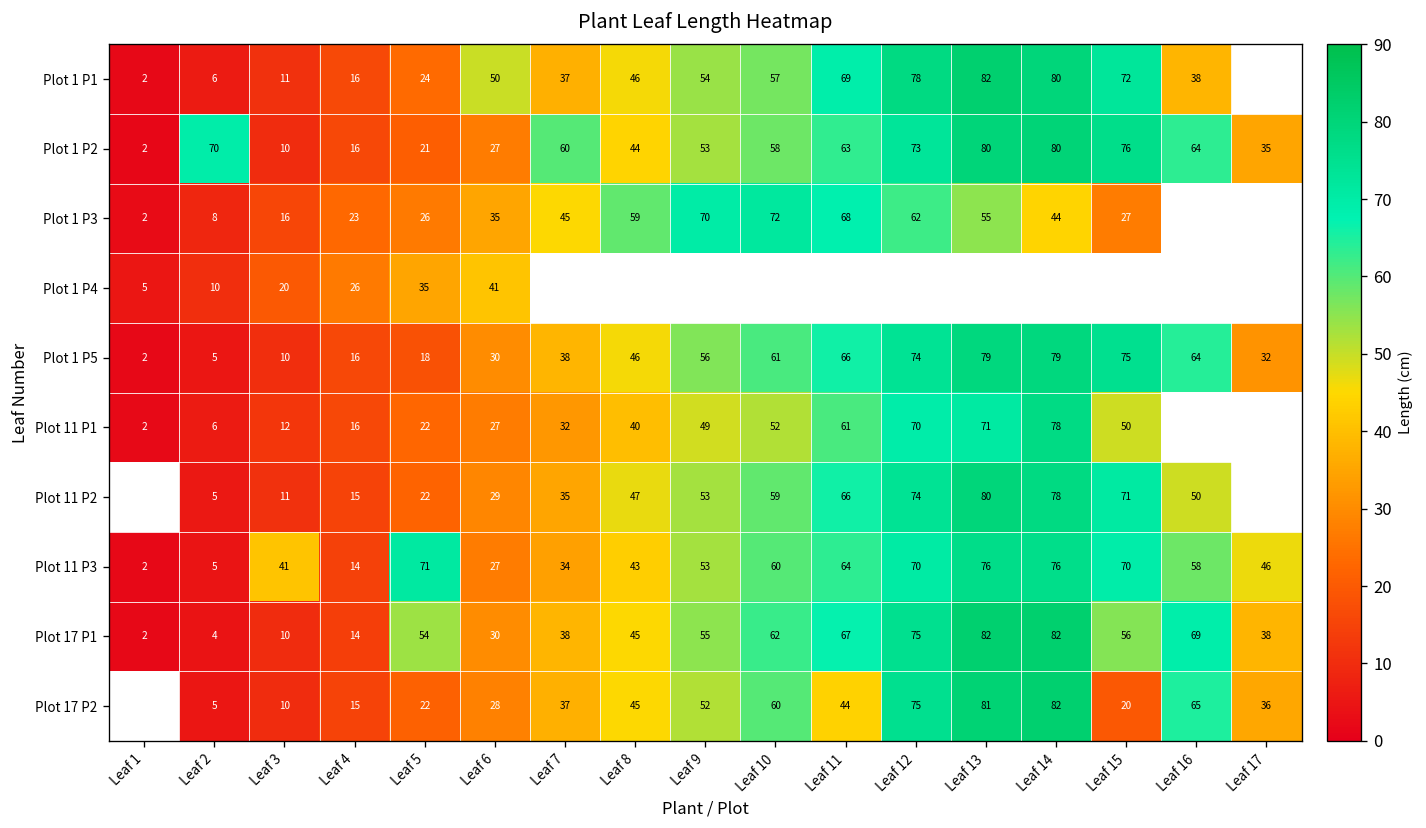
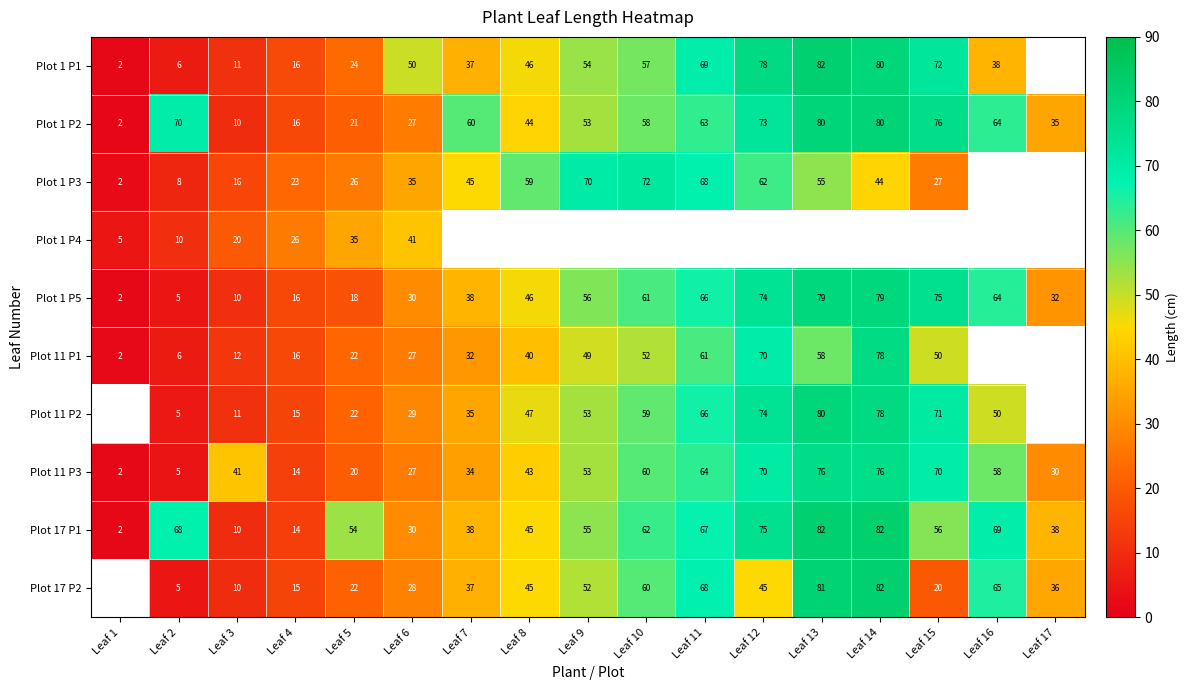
  {
    "Plot 1 P1": {
      "Leaf 1": 2,
      "Leaf 2": 6,
      "Leaf 3": 11,
      "Leaf 4": 16,
      "Leaf 5": 24,
      "Leaf 6": 50,
      "Leaf 7": 37,
      "Leaf 8": 46,
      "Leaf 9": 54,
      "Leaf 10": 57,
      "Leaf 11": 69,
      "Leaf 12": 78,
      "Leaf 13": 82,
      "Leaf 14": 80,
      "Leaf 15": 72,
      "Leaf 16": 38
    },
    "Plot 1 P2": {
      "Leaf 1": 2,
      "Leaf 2": 70,
      "Leaf 3": 10,
      "Leaf 4": 16,
      "Leaf 5": 21,
      "Leaf 6": 27,
      "Leaf 7": 60,
      "Leaf 8": 44,
      "Leaf 9": 53,
      "Leaf 10": 58,
      "Leaf 11": 63,
      "Leaf 12": 73,
      "Leaf 13": 80,
      "Leaf 14": 80,
      "Leaf 15": 76,
      "Leaf 16": 64,
      "Leaf 17": 35
    },
    "Plot 1 P3": {
      "Leaf 1": 2,
      "Leaf 2": 8,
      "Leaf 3": 16,
      "Leaf 4": 23,
      "Leaf 5": 26,
      "Leaf 6": 35,
      "Leaf 7": 45,
      "Leaf 8": 59,
      "Leaf 9": 70,
      "Leaf 10": 72,
      "Leaf 11": 68,
      "Leaf 12": 62,
      "Leaf 13": 55,
      "Leaf 14": 44,
      "Leaf 15": 27
    },
    "Plot 1 P4": {
      "Leaf 1": 5,
      "Leaf 2": 10,
      "Leaf 3": 20,
      "Leaf 4": 26,
      "Leaf 5": 35,
      "Leaf 6": 41
    },
    "Plot 1 P5": {
      "Leaf 1": 2,
      "Leaf 2": 5,
      "Leaf 3": 10,
      "Leaf 4": 16,
      "Leaf 5": 18,
      "Leaf 6": 30,
      "Leaf 7": 38,
      "Leaf 8": 46,
      "Leaf 9": 56,
      "Leaf 10": 61,
      "Leaf 11": 66,
      "Leaf 12": 74,
      "Leaf 13": 79,
      "Leaf 14": 79,
      "Leaf 15": 75,
      "Leaf 16": 64,
      "Leaf 17": 32
    },
    "Plot 11 P1": {
      "Leaf 1": 2,
      "Leaf 2": 6,
      "Leaf 3": 12,
      "Leaf 4": 16,
      "Leaf 5": 22,
      "Leaf 6": 27,
      "Leaf 7": 32,
      "Leaf 8": 40,
      "Leaf 9": 49,
      "Leaf 10": 52,
      "Leaf 11": 61,
      "Leaf 12": 70,
-     "Leaf 13": 71,
+     "Leaf 13": 58,
      "Leaf 14": 78,
      "Leaf 15": 50
    },
    "Plot 11 P2": {
      "Leaf 2": 5,
      "Leaf 3": 11,
      "Leaf 4": 15,
      "Leaf 5": 22,
      "Leaf 6": 29,
      "Leaf 7": 35,
      "Leaf 8": 47,
      "Leaf 9": 53,
      "Leaf 10": 59,
      "Leaf 11": 66,
      "Leaf 12": 74,
      "Leaf 13": 80,
      "Leaf 14": 78,
      "Leaf 15": 71,
      "Leaf 16": 50
    },
    "Plot 11 P3": {
      "Leaf 1": 2,
      "Leaf 2": 5,
      "Leaf 3": 41,
      "Leaf 4": 14,
-     "Leaf 5": 71,
+     "Leaf 5": 20,
      "Leaf 6": 27,
      "Leaf 7": 34,
      "Leaf 8": 43,
      "Leaf 9": 53,
      "Leaf 10": 60,
      "Leaf 11": 64,
      "Leaf 12": 70,
      "Leaf 13": 76,
      "Leaf 14": 76,
      "Leaf 15": 70,
      "Leaf 16": 58,
-     "Leaf 17": 46
+     "Leaf 17": 30
    },
    "Plot 17 P1": {
      "Leaf 1": 2,
-     "Leaf 2": 4,
+     "Leaf 2": 68,
      "Leaf 3": 10,
      "Leaf 4": 14,
      "Leaf 5": 54,
      "Leaf 6": 30,
      "Leaf 7": 38,
      "Leaf 8": 45,
      "Leaf 9": 55,
      "Leaf 10": 62,
      "Leaf 11": 67,
      "Leaf 12": 75,
      "Leaf 13": 82,
      "Leaf 14": 82,
      "Leaf 15": 56,
      "Leaf 16": 69,
      "Leaf 17": 38
    },
    "Plot 17 P2": {
      "Leaf 2": 5,
      "Leaf 3": 10,
      "Leaf 4": 15,
      "Leaf 5": 22,
      "Leaf 6": 28,
      "Leaf 7": 37,
      "Leaf 8": 45,
      "Leaf 9": 52,
      "Leaf 10": 60,
-     "Leaf 11": 44,
-     "Leaf 12": 75,
+     "Leaf 11": 68,
+     "Leaf 12": 45,
      "Leaf 13": 81,
      "Leaf 14": 82,
      "Leaf 15": 20,
      "Leaf 16": 65,
      "Leaf 17": 36
    }
  }
